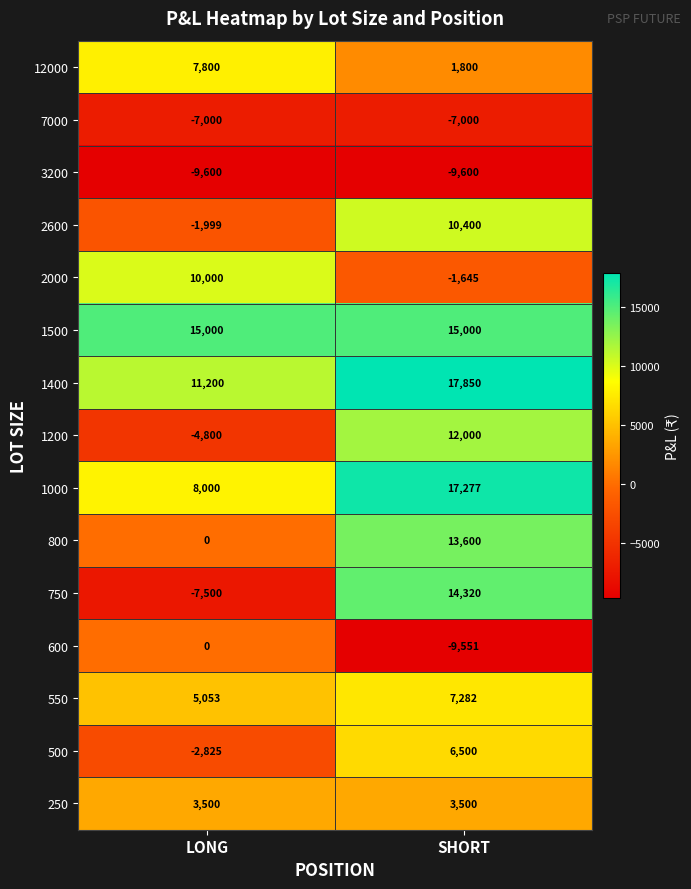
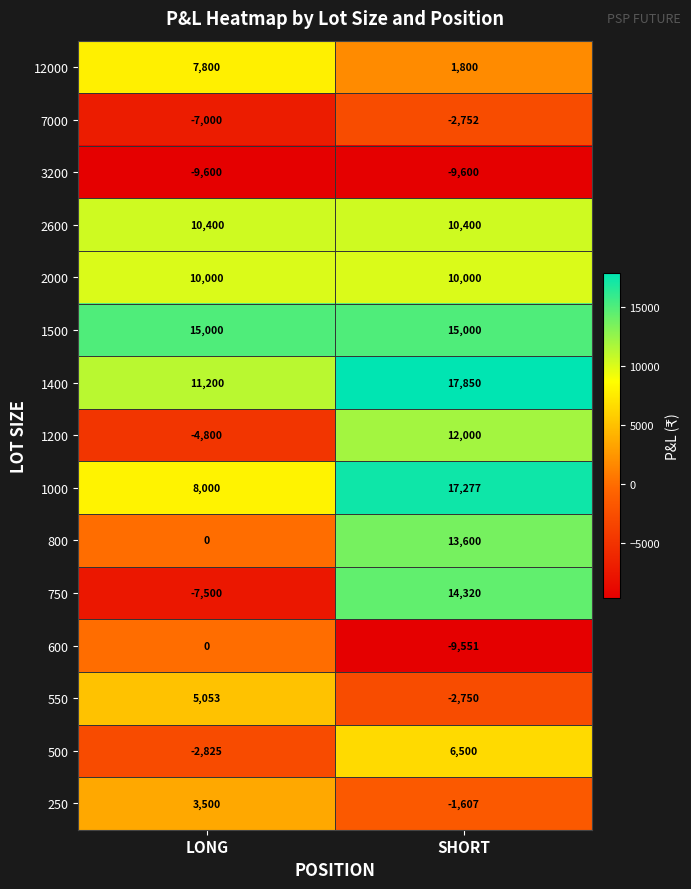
  {
    "12000": {
      "LONG": "7,800",
      "SHORT": "1,800"
    },
    "7000": {
      "LONG": "-7,000",
-     "SHORT": "-7,000"
+     "SHORT": "-2,752"
    },
    "3200": {
      "LONG": "-9,600",
      "SHORT": "-9,600"
    },
    "2600": {
-     "LONG": "-1,999",
+     "LONG": "10,400",
      "SHORT": "10,400"
    },
    "2000": {
      "LONG": "10,000",
-     "SHORT": "-1,645"
+     "SHORT": "10,000"
    },
    "1500": {
      "LONG": "15,000",
      "SHORT": "15,000"
    },
    "1400": {
      "LONG": "11,200",
      "SHORT": "17,850"
    },
    "1200": {
      "LONG": "-4,800",
      "SHORT": "12,000"
    },
    "1000": {
      "LONG": "8,000",
      "SHORT": "17,277"
    },
    "800": {
      "LONG": "0",
      "SHORT": "13,600"
    },
    "750": {
      "LONG": "-7,500",
      "SHORT": "14,320"
    },
    "600": {
      "LONG": "0",
      "SHORT": "-9,551"
    },
    "550": {
      "LONG": "5,053",
-     "SHORT": "7,282"
+     "SHORT": "-2,750"
    },
    "500": {
      "LONG": "-2,825",
      "SHORT": "6,500"
    },
    "250": {
      "LONG": "3,500",
-     "SHORT": "3,500"
+     "SHORT": "-1,607"
    }
  }
